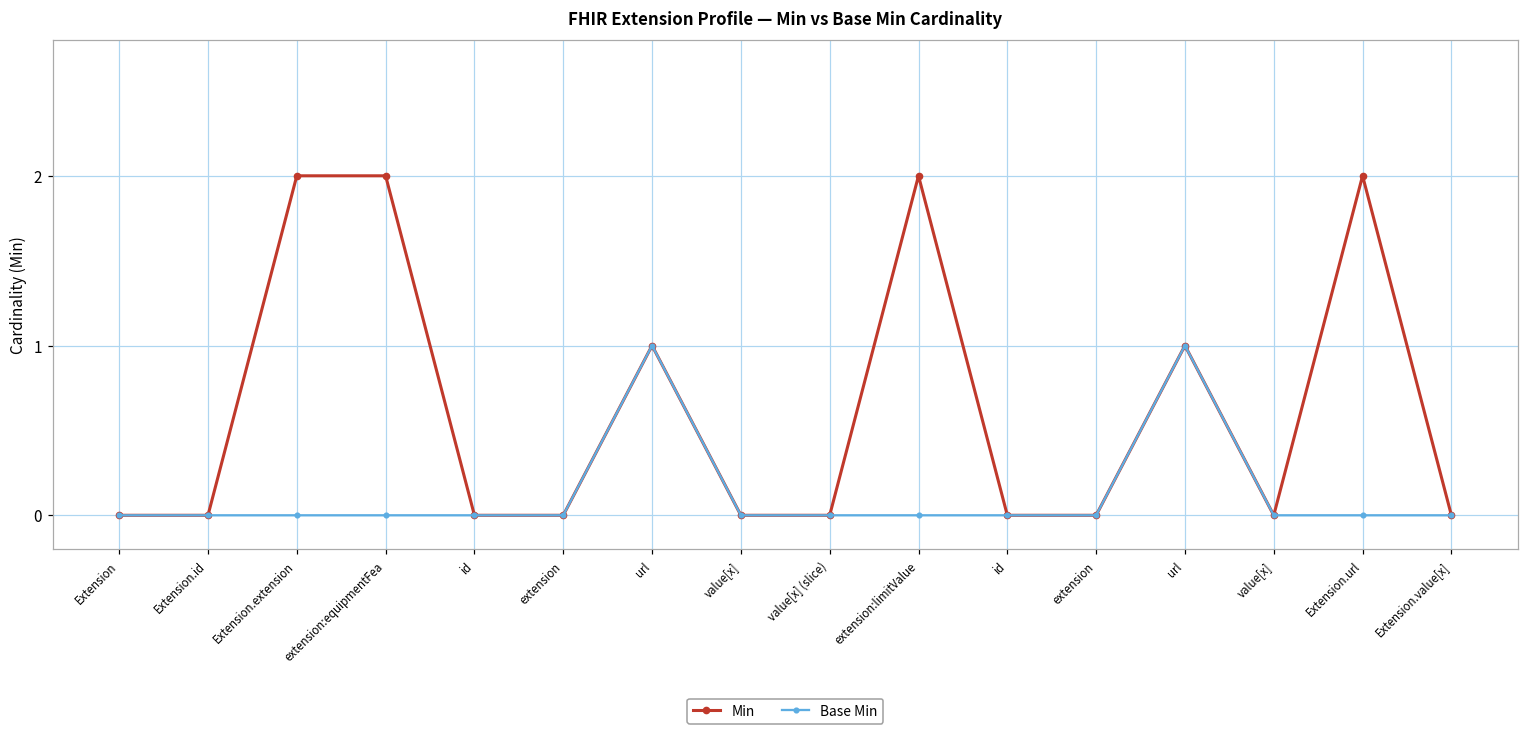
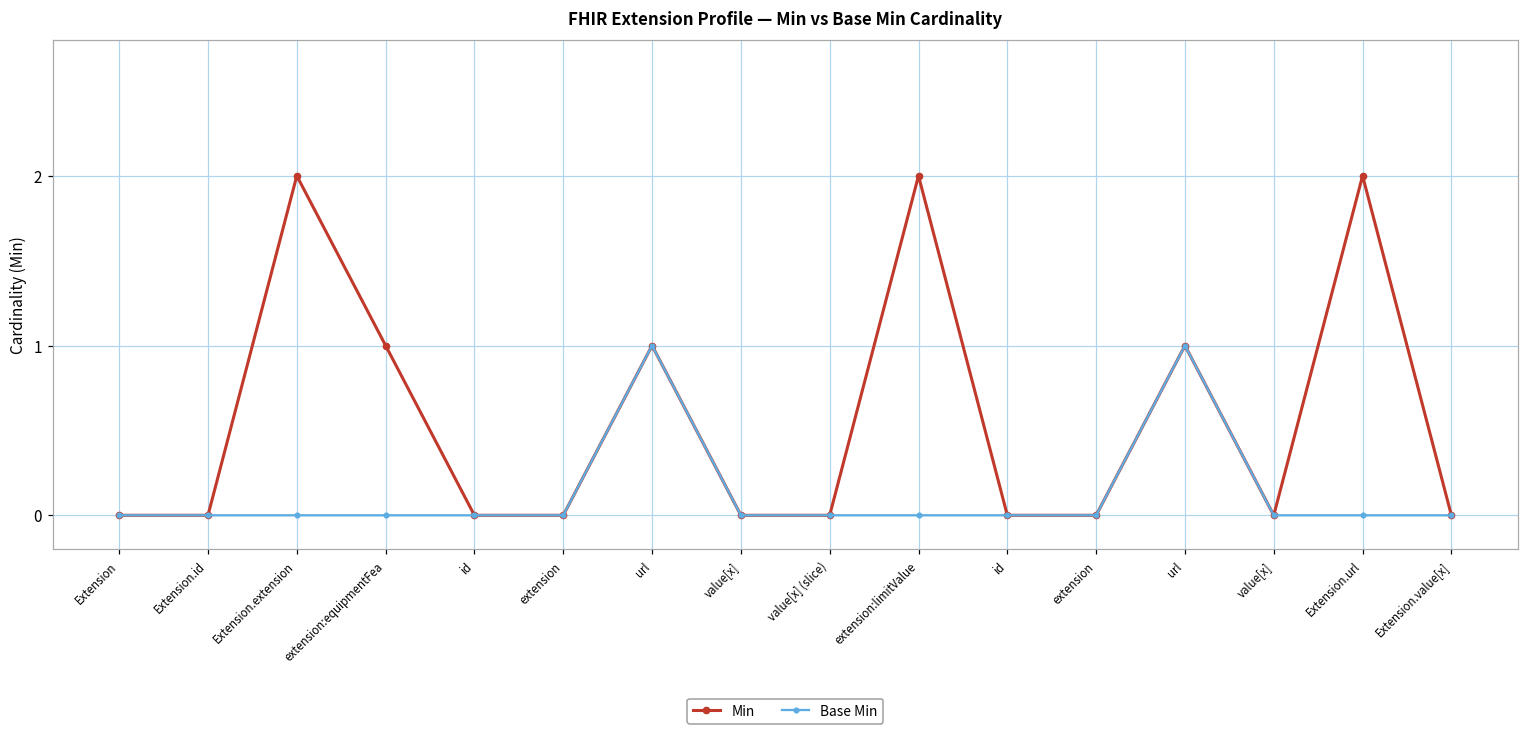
  {
    "Min": {
      "Extension.extension": 2,
-     "extension:equipmentFea": 2,
+     "extension:equipmentFea": 1,
      "extension:limitValue": 2,
      "Extension.url": 2
    },
    "Base Min": {
      "Extension.extension": 0,
      "extension:equipmentFea": 0,
      "extension:limitValue": 0,
      "Extension.url": 0
    }
  }
